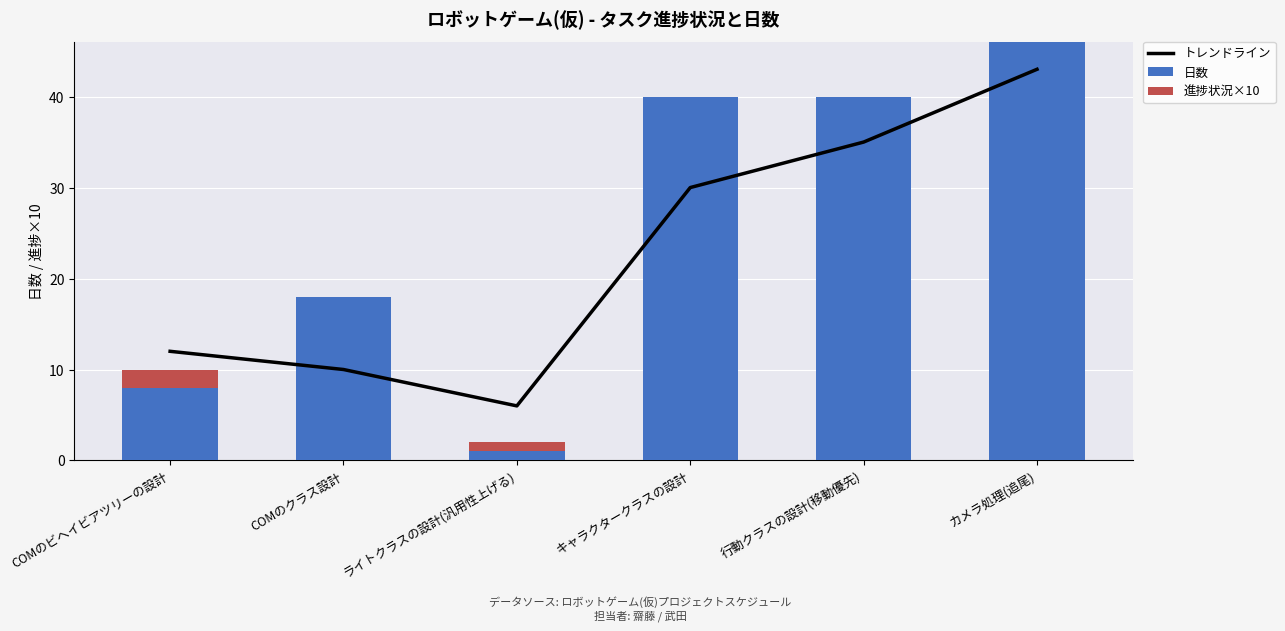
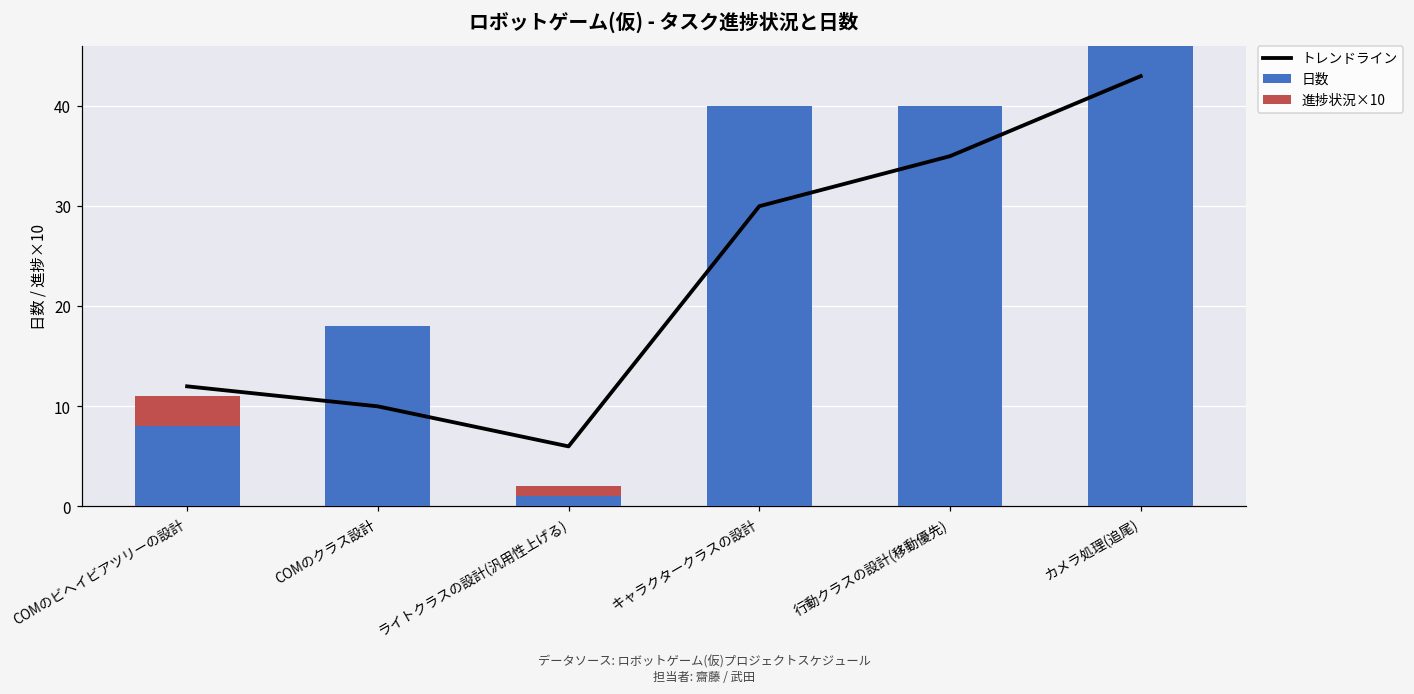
  {
    "トレンドライン": {
      "COMのビヘイビアツリーの設計": 12,
      "COMのクラス設計": 10,
      "ライトクラスの設計(汎用性上げる)": 6,
      "キャラクタークラスの設計": 30,
      "行動クラスの設計(移動優先)": 35,
      "カメラ処理(追尾)": 43
    },
    "日数": {
      "COMのビヘイビアツリーの設計": 8,
      "COMのクラス設計": 18,
      "ライトクラスの設計(汎用性上げる)": 1,
      "キャラクタークラスの設計": 40,
      "行動クラスの設計(移動優先)": 40,
      "カメラ処理(追尾)": 46
    },
    "進捗状況×10": {
-     "COMのビヘイビアツリーの設計": 2,
+     "COMのビヘイビアツリーの設計": 3,
      "COMのクラス設計": 0,
      "ライトクラスの設計(汎用性上げる)": 1,
      "キャラクタークラスの設計": 0,
      "行動クラスの設計(移動優先)": 0,
      "カメラ処理(追尾)": 0
    }
  }
